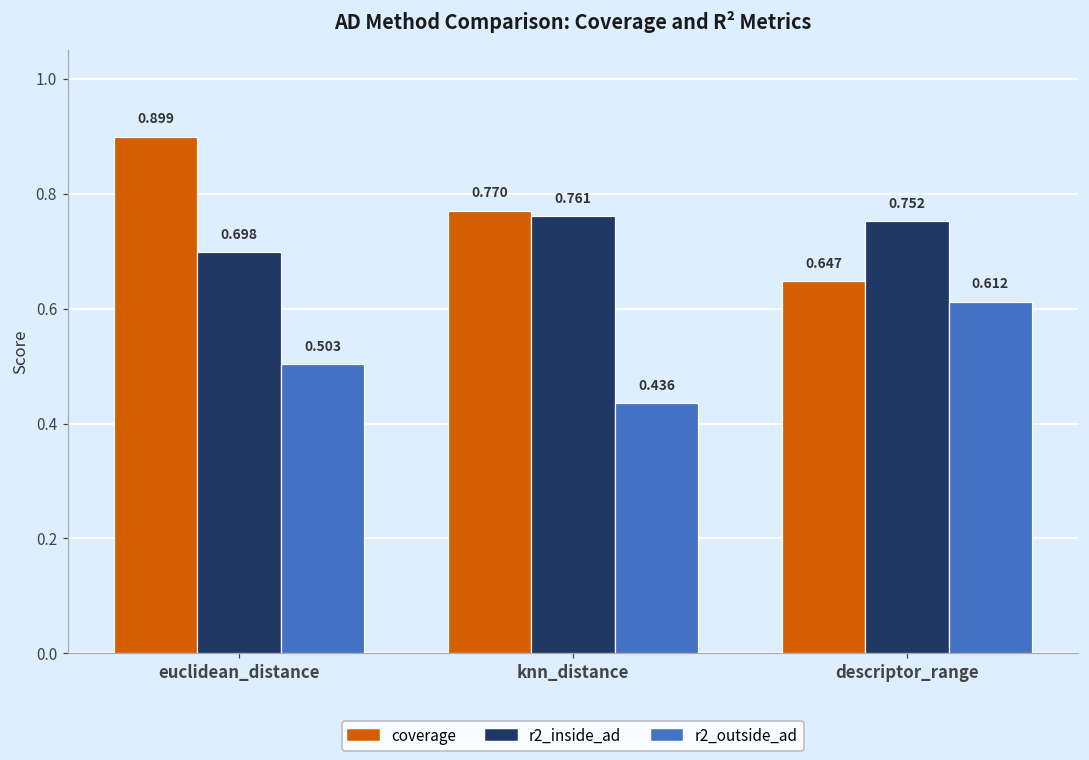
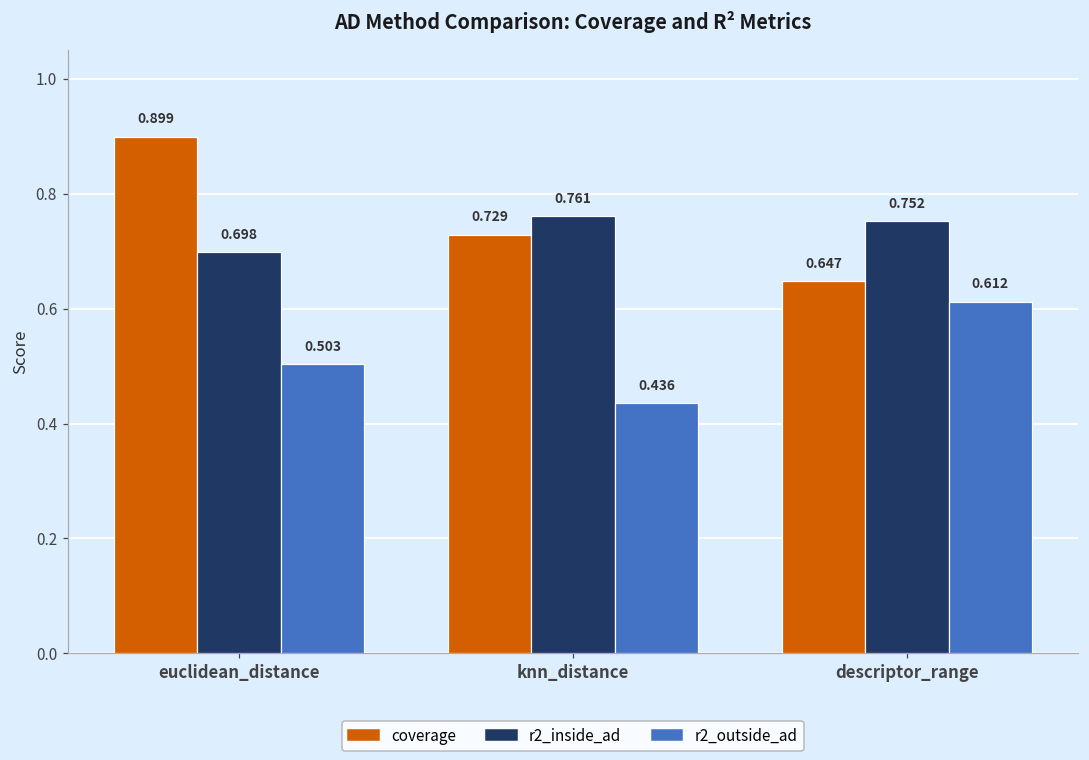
  {
    "coverage": {
      "euclidean_distance": 0.899,
-     "knn_distance": 0.770,
+     "knn_distance": 0.729,
      "descriptor_range": 0.647
    },
    "r2_inside_ad": {
      "euclidean_distance": 0.698,
      "knn_distance": 0.761,
      "descriptor_range": 0.752
    },
    "r2_outside_ad": {
      "euclidean_distance": 0.503,
      "knn_distance": 0.436,
      "descriptor_range": 0.612
    }
  }
